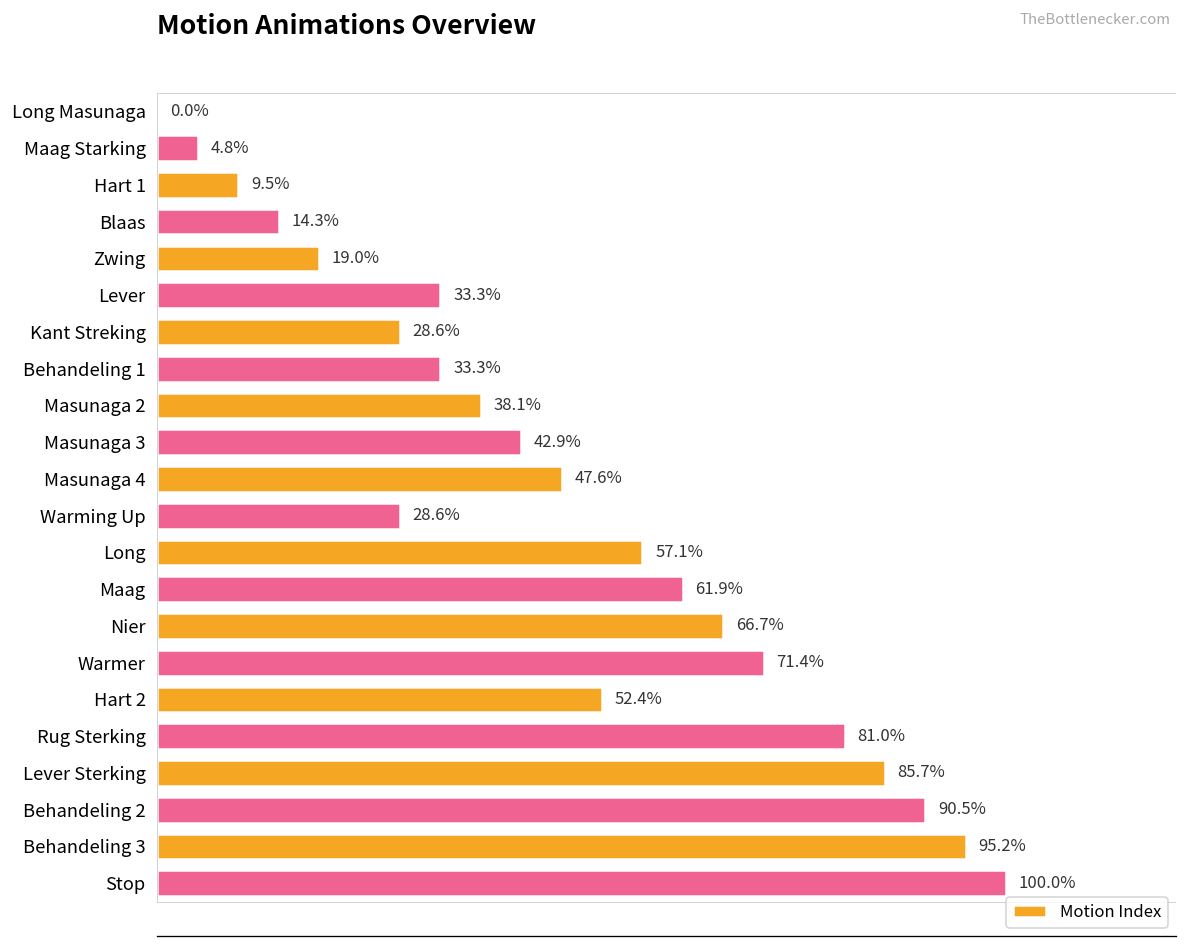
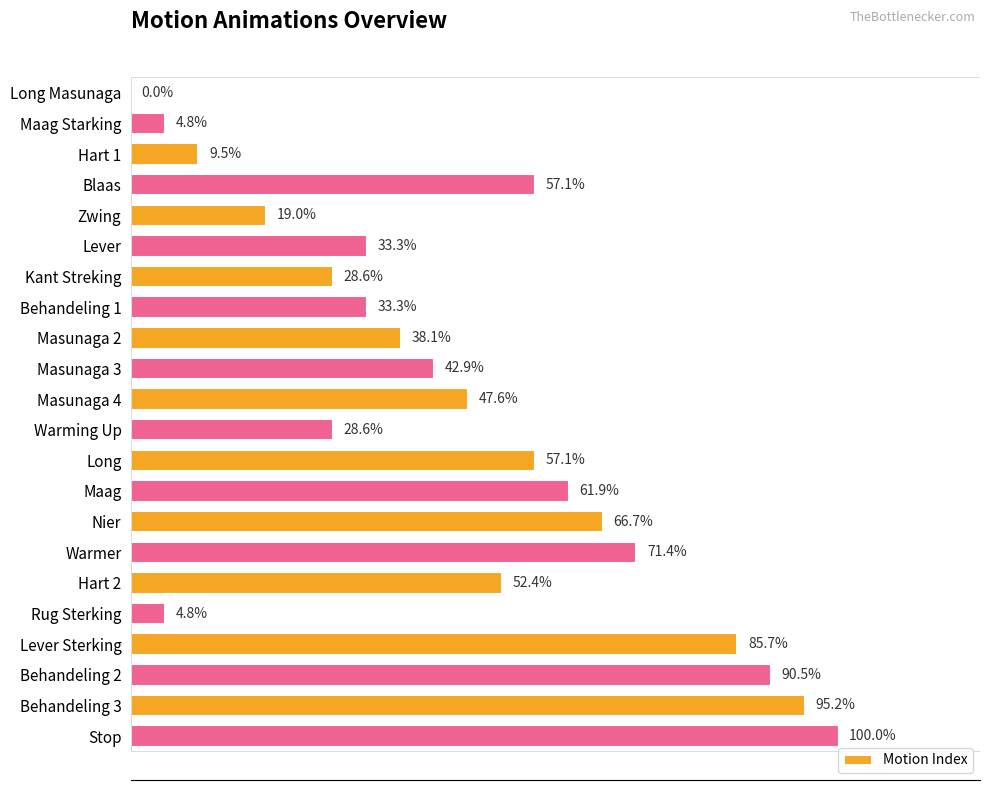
  {
    "Long Masunaga": "0.0%",
    "Maag Starking": "4.8%",
    "Hart 1": "9.5%",
-   "Blaas": "14.3%",
+   "Blaas": "57.1%",
    "Zwing": "19.0%",
    "Lever": "33.3%",
    "Kant Streking": "28.6%",
    "Behandeling 1": "33.3%",
    "Masunaga 2": "38.1%",
    "Masunaga 3": "42.9%",
    "Masunaga 4": "47.6%",
    "Warming Up": "28.6%",
    "Long": "57.1%",
    "Maag": "61.9%",
    "Nier": "66.7%",
    "Warmer": "71.4%",
    "Hart 2": "52.4%",
-   "Rug Sterking": "81.0%",
+   "Rug Sterking": "4.8%",
    "Lever Sterking": "85.7%",
    "Behandeling 2": "90.5%",
    "Behandeling 3": "95.2%",
    "Stop": "100.0%"
  }
